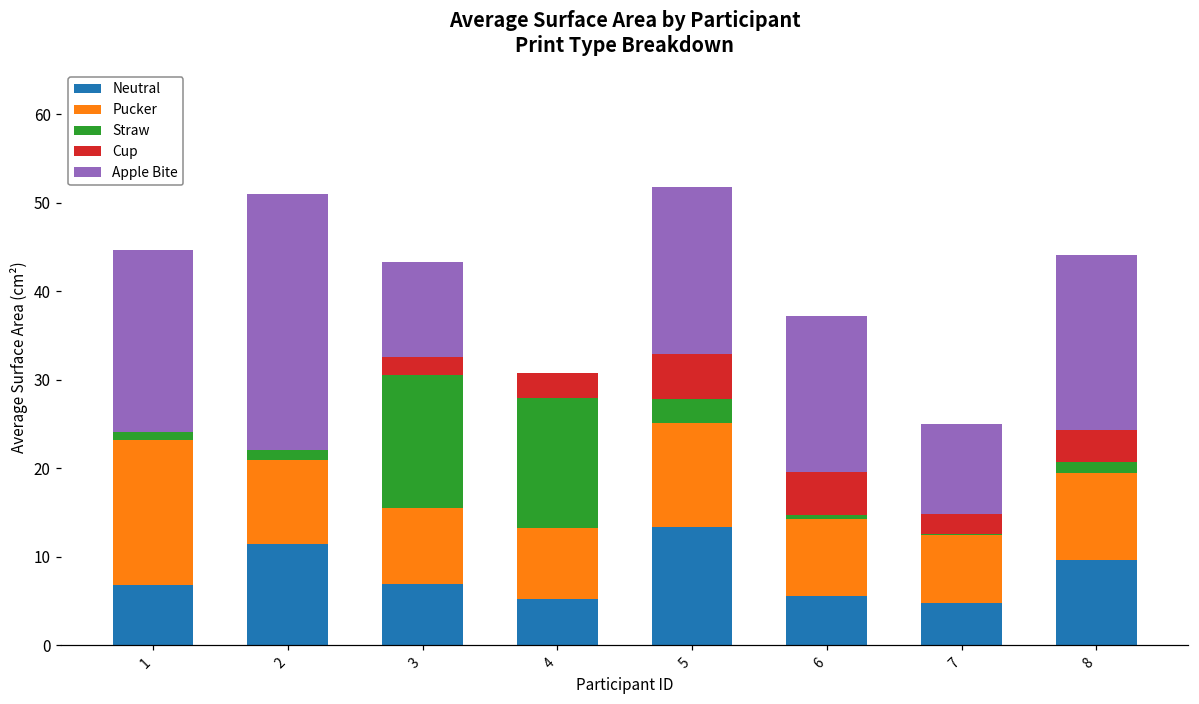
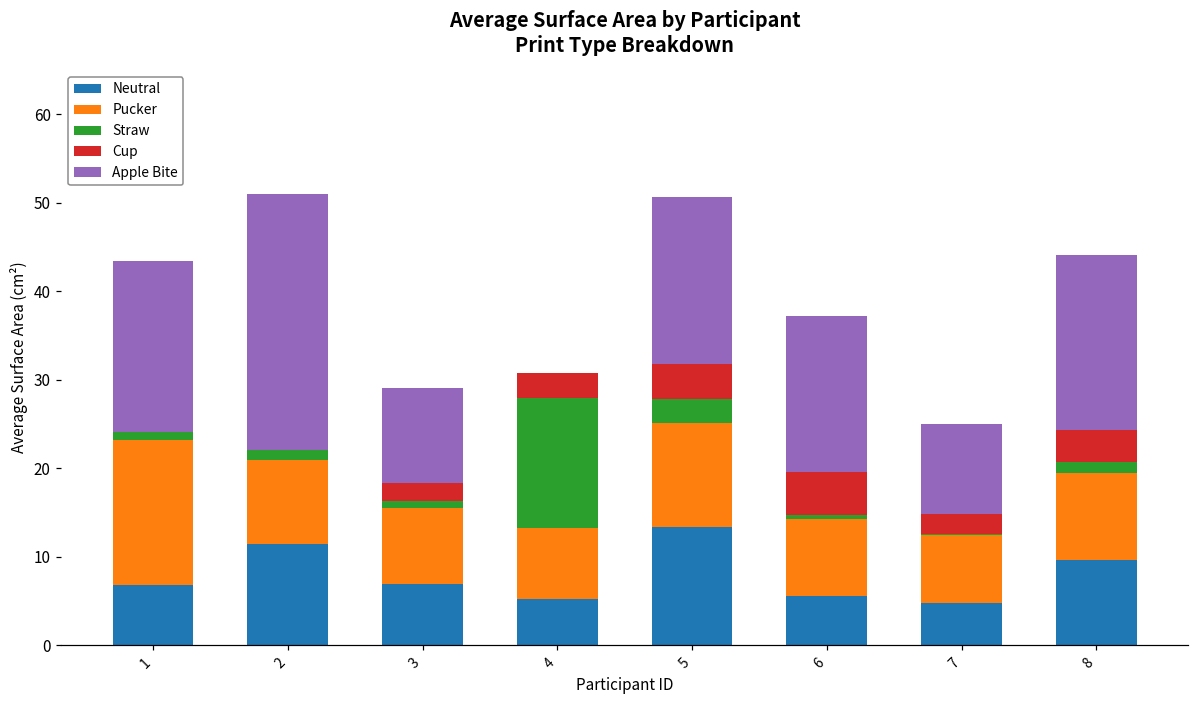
  {
    "Neutral": {
      "1": 7,
      "2": 11,
      "3": 7,
      "4": 5,
      "5": 13,
      "6": 6,
      "7": 5,
      "8": 10
    },
    "Pucker": {
      "1": 16,
      "2": 10,
      "3": 9,
      "4": 8,
      "5": 12,
      "6": 9,
      "7": 8,
      "8": 10
    },
    "Straw": {
      "1": 1,
      "2": 1,
-     "3": 15,
+     "3": 1,
      "4": 15,
      "5": 3,
      "6": 0,
      "8": 1
    },
    "Cup": {
      "1": 0,
      "2": 0,
      "3": 2,
      "4": 3,
-     "5": 5,
+     "5": 4,
      "6": 5,
      "7": 2,
      "8": 4
    },
    "Apple Bite": {
-     "1": 21,
+     "1": 19,
      "2": 29,
      "3": 11,
      "4": 0,
      "5": 19,
      "6": 18,
      "7": 10,
      "8": 20
    }
  }
